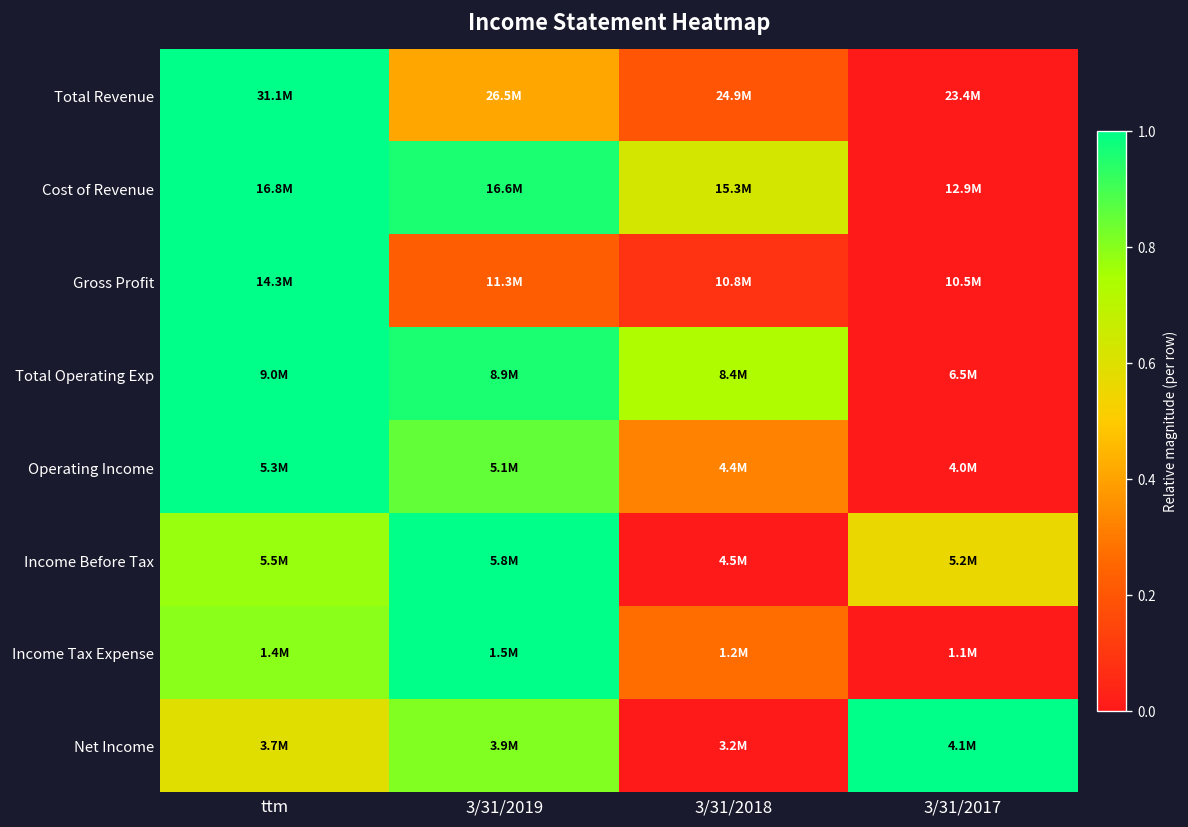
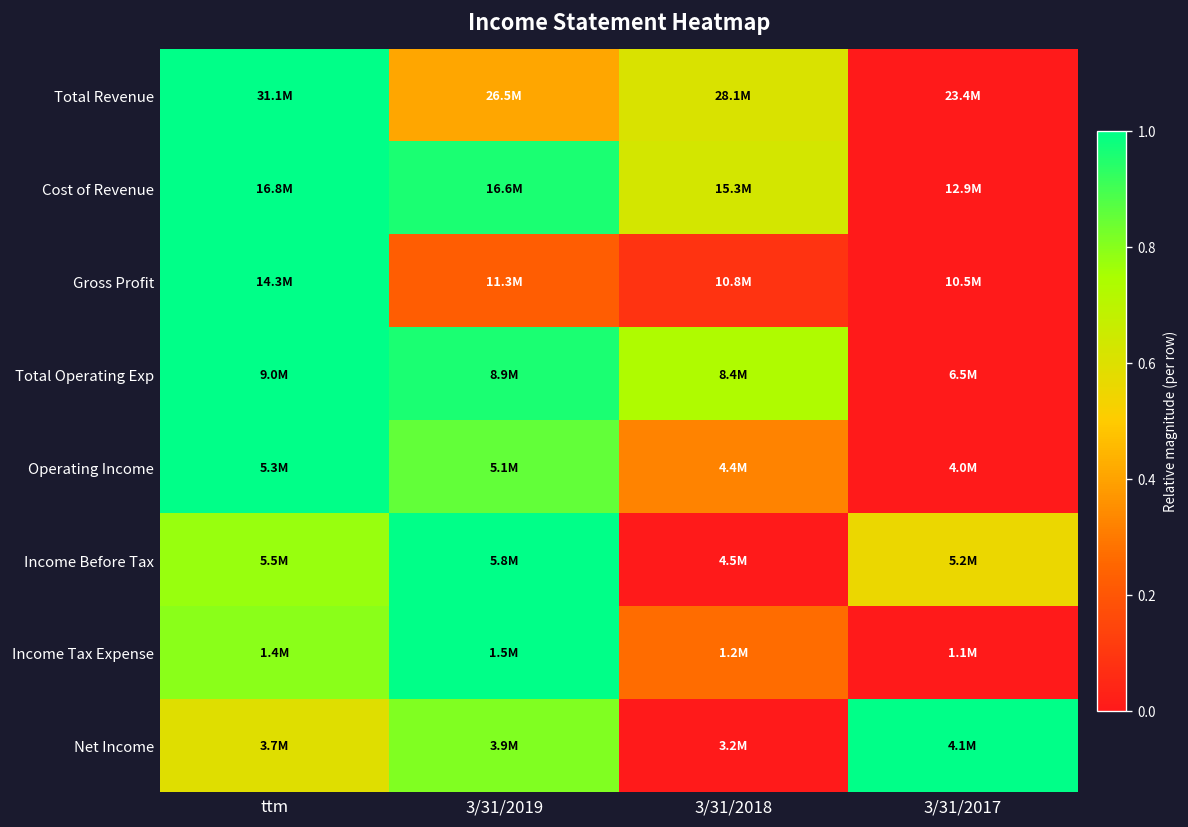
  {
    "Total Revenue": {
      "ttm": "31.1M",
      "3/31/2019": "26.5M",
-     "3/31/2018": "24.9M",
+     "3/31/2018": "28.1M",
      "3/31/2017": "23.4M"
    },
    "Cost of Revenue": {
      "ttm": "16.8M",
      "3/31/2019": "16.6M",
      "3/31/2018": "15.3M",
      "3/31/2017": "12.9M"
    },
    "Gross Profit": {
      "ttm": "14.3M",
      "3/31/2019": "11.3M",
      "3/31/2018": "10.8M",
      "3/31/2017": "10.5M"
    },
    "Total Operating Exp": {
      "ttm": "9.0M",
      "3/31/2019": "8.9M",
      "3/31/2018": "8.4M",
      "3/31/2017": "6.5M"
    },
    "Operating Income": {
      "ttm": "5.3M",
      "3/31/2019": "5.1M",
      "3/31/2018": "4.4M",
      "3/31/2017": "4.0M"
    },
    "Income Before Tax": {
      "ttm": "5.5M",
      "3/31/2019": "5.8M",
      "3/31/2018": "4.5M",
      "3/31/2017": "5.2M"
    },
    "Income Tax Expense": {
      "ttm": "1.4M",
      "3/31/2019": "1.5M",
      "3/31/2018": "1.2M",
      "3/31/2017": "1.1M"
    },
    "Net Income": {
      "ttm": "3.7M",
      "3/31/2019": "3.9M",
      "3/31/2018": "3.2M",
      "3/31/2017": "4.1M"
    }
  }
